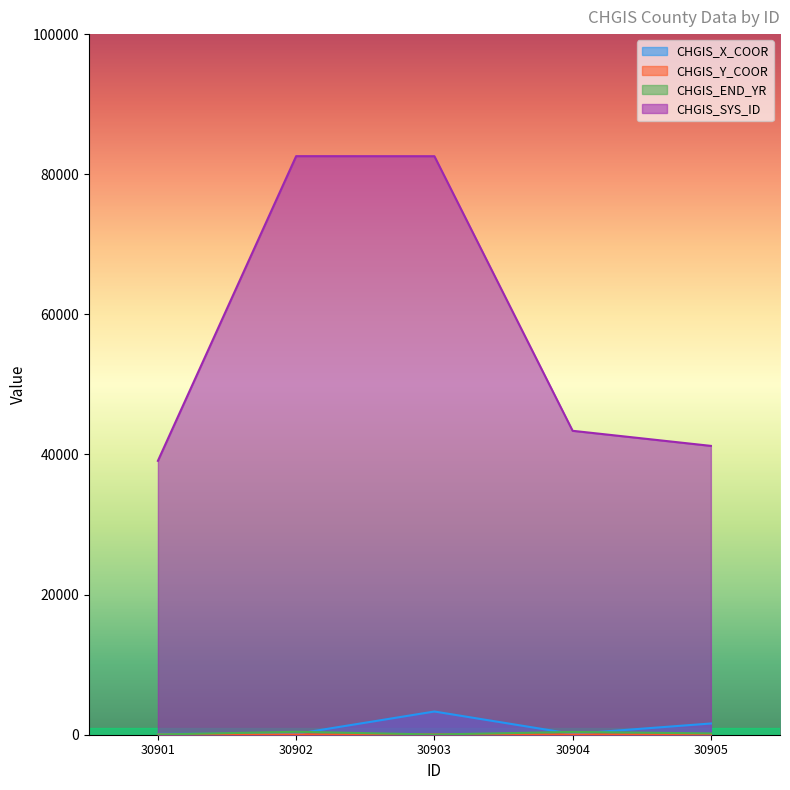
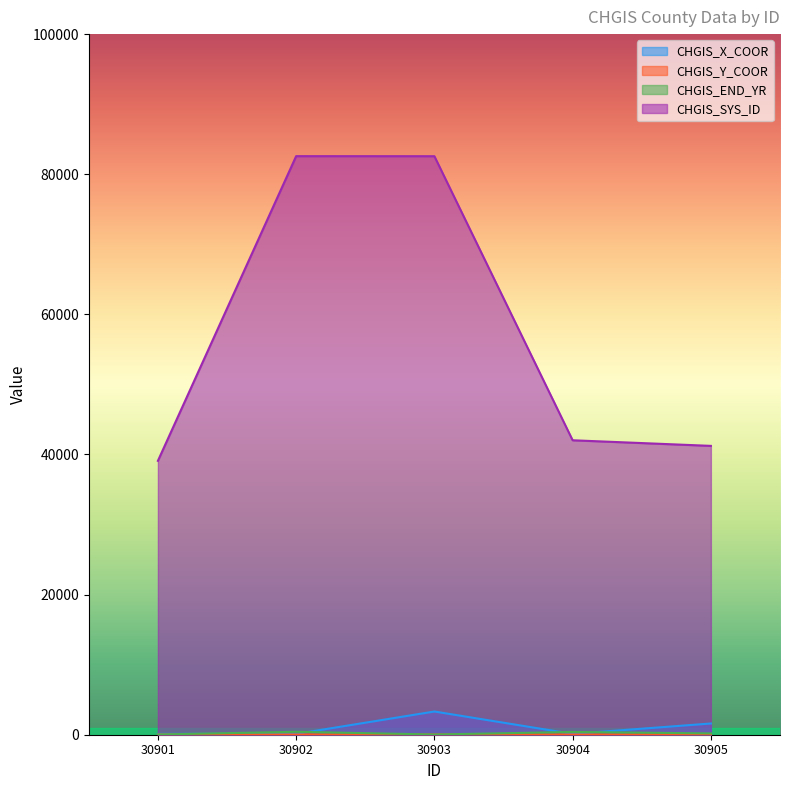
  {
    "CHGIS_X_COOR": {
      "30903": 3000,
      "30905": 2000
    },
    "CHGIS_SYS_ID": {
      "30901": 39000,
      "30902": 83000,
      "30903": 83000,
-     "30904": 43000,
+     "30904": 42000,
      "30905": 41000
    }
  }
